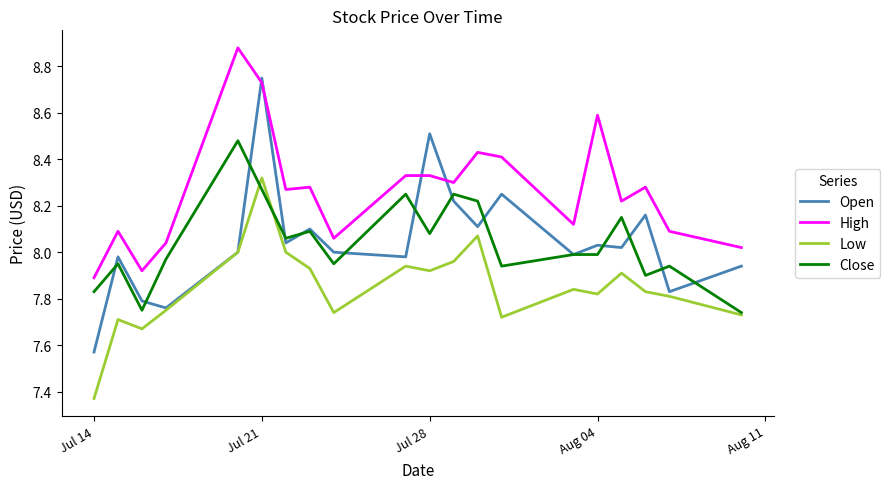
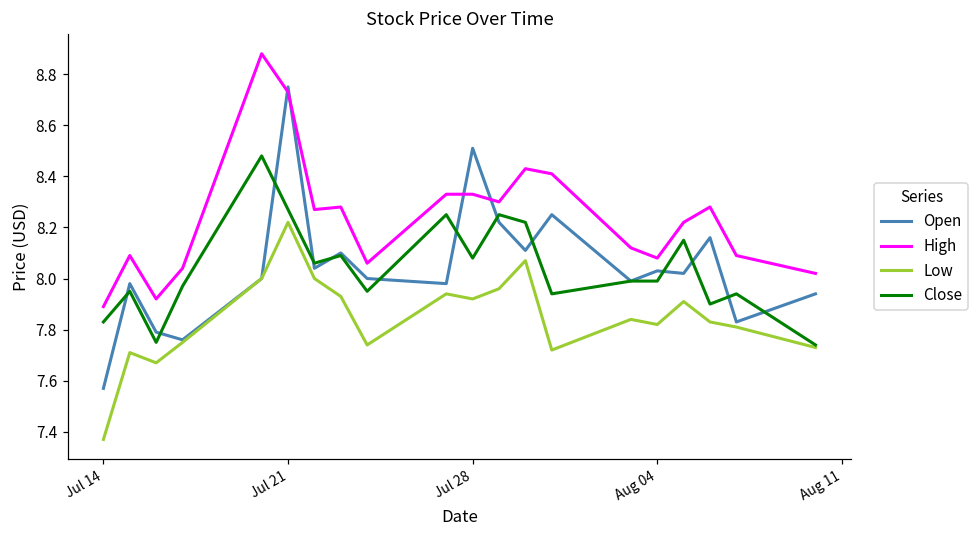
  {
    "Open": {
      "Jul 14": 7.57,
      "Jul 21": 8.75,
      "Jul 28": 8.51,
      "Aug 04": 8.03
    },
    "High": {
      "Jul 14": 7.89,
      "Jul 21": 8.73,
      "Jul 28": 8.33,
-     "Aug 04": 8.59
+     "Aug 04": 8.08
    },
    "Low": {
      "Jul 14": 7.37,
-     "Jul 21": 8.32,
+     "Jul 21": 8.22,
      "Jul 28": 7.92,
      "Aug 04": 7.82
    },
    "Close": {
      "Jul 14": 7.83,
      "Jul 21": 8.27,
      "Jul 28": 8.08,
      "Aug 04": 7.99
    }
  }
